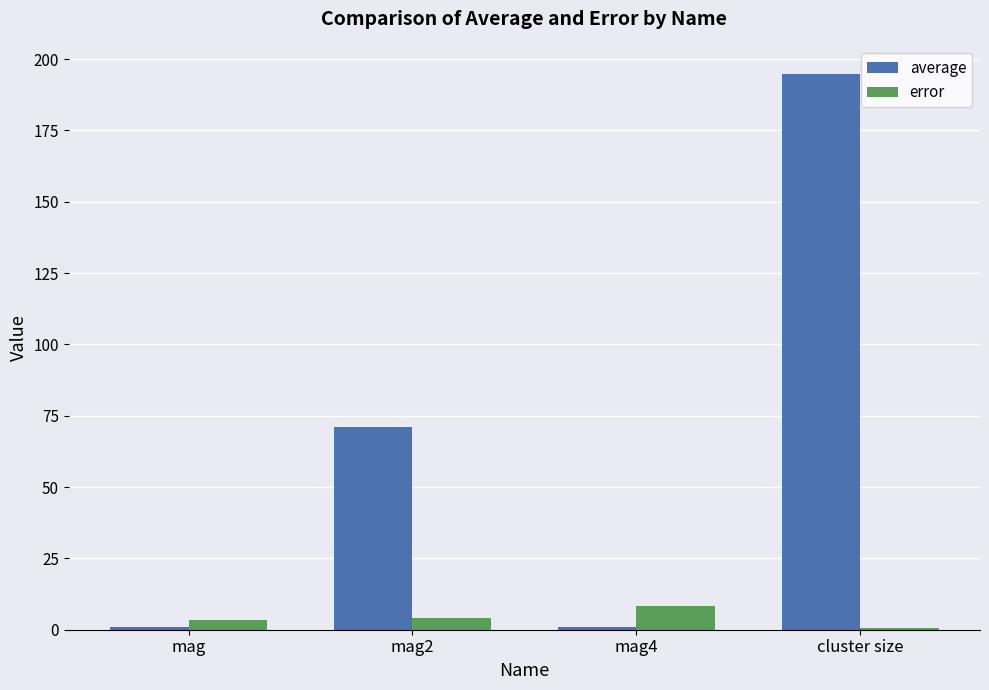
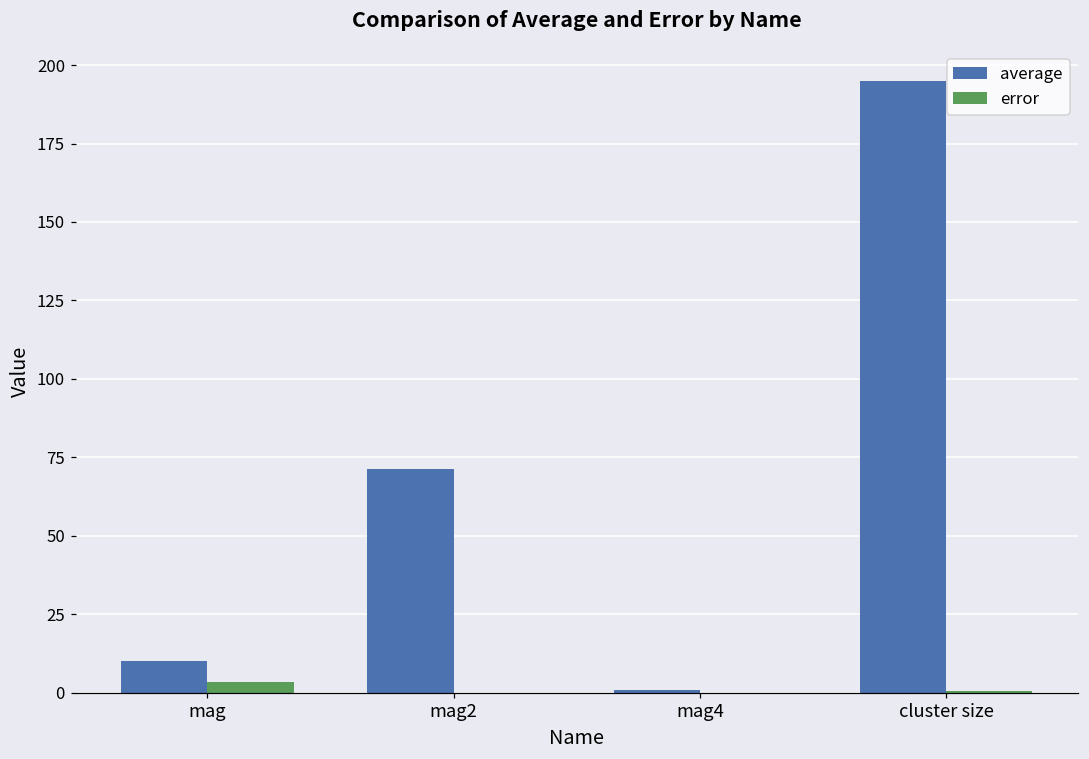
  {
    "average": {
-     "mag": 1,
+     "mag": 10,
      "mag2": 71,
      "mag4": 1,
      "cluster size": 195
    },
    "error": {
      "mag": 3,
-     "mag2": 4,
-     "mag4": 8
+     "mag2": 0,
+     "mag4": 0
    }
  }
